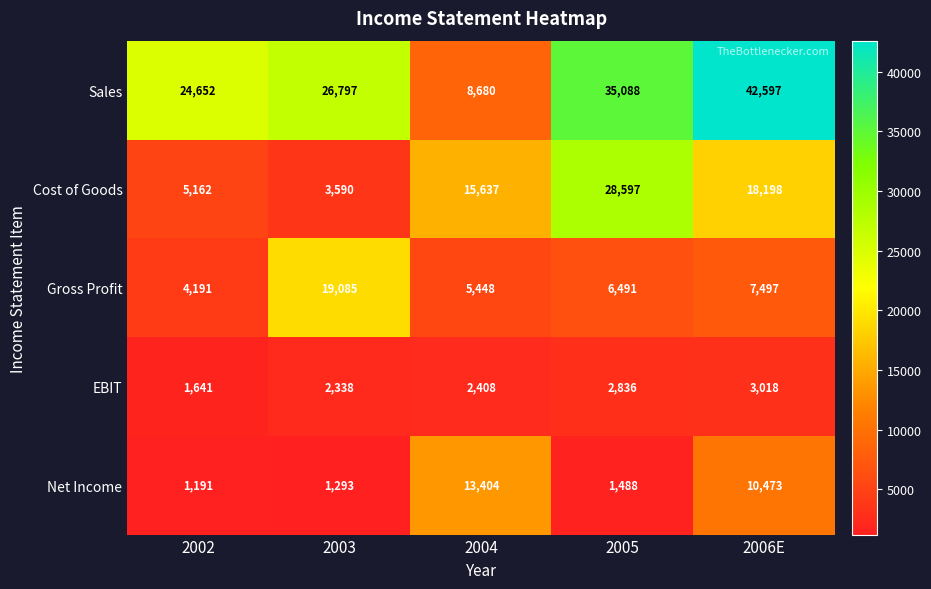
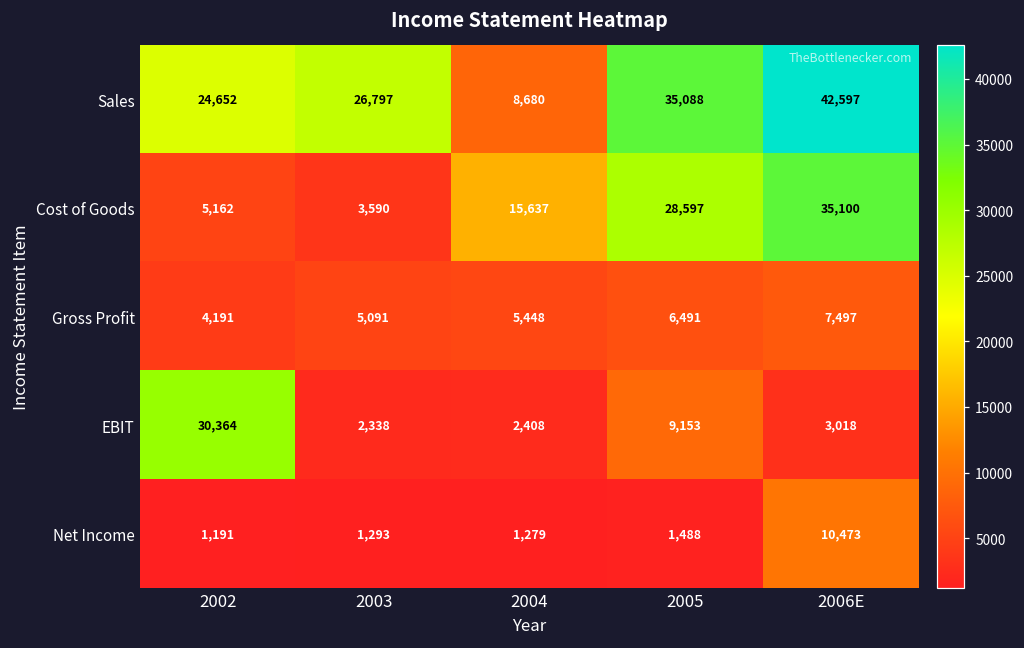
  {
    "Sales": {
      "2002": "24,652",
      "2003": "26,797",
      "2004": "8,680",
      "2005": "35,088"
    },
    "Cost of Goods": {
      "2002": "5,162",
      "2003": "3,590",
      "2004": "15,637",
      "2005": "28,597",
-     "2006E": "18,198"
+     "2006E": "35,100"
    },
    "Gross Profit": {
      "2002": "4,191",
-     "2003": "19,085",
+     "2003": "5,091",
      "2004": "5,448",
      "2005": "6,491",
      "2006E": "7,497"
    },
    "EBIT": {
-     "2002": "1,641",
+     "2002": "30,364",
      "2003": "2,338",
      "2004": "2,408",
-     "2005": "2,836",
+     "2005": "9,153",
      "2006E": "3,018"
    },
    "Net Income": {
      "2002": "1,191",
      "2003": "1,293",
-     "2004": "13,404",
+     "2004": "1,279",
      "2005": "1,488",
      "2006E": "10,473"
    }
  }
